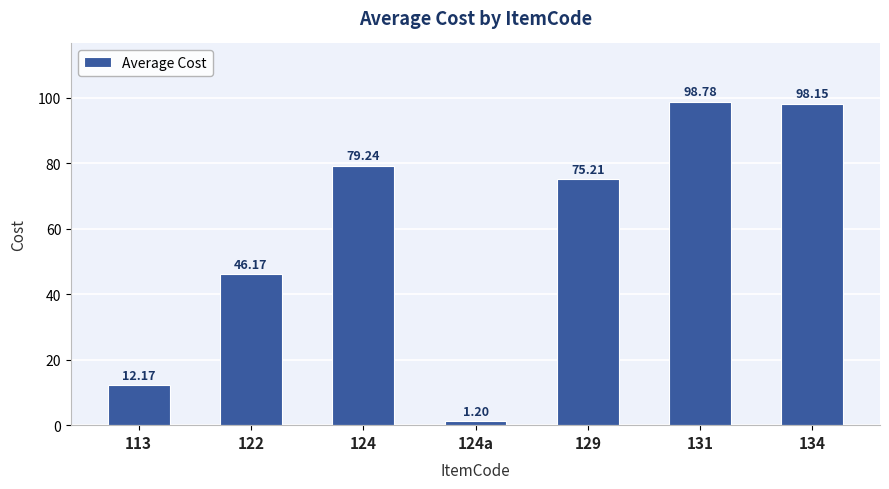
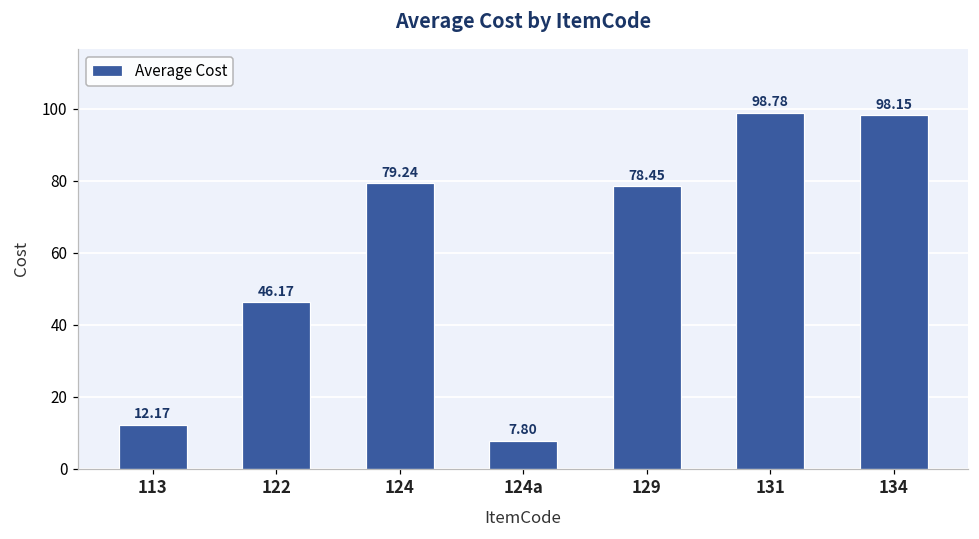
  {
    "113": 12.17,
    "122": 46.17,
    "124": 79.24,
-   "124a": 1.20,
-   "129": 75.21,
+   "124a": 7.80,
+   "129": 78.45,
    "131": 98.78,
    "134": 98.15
  }
